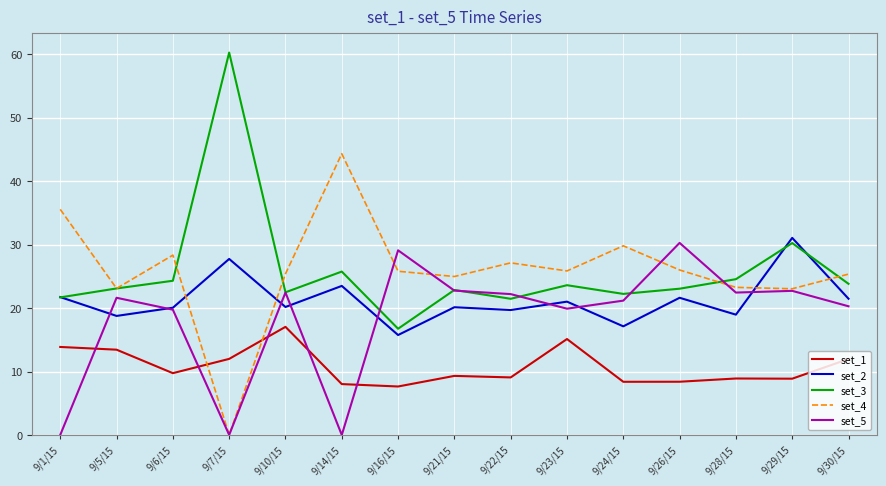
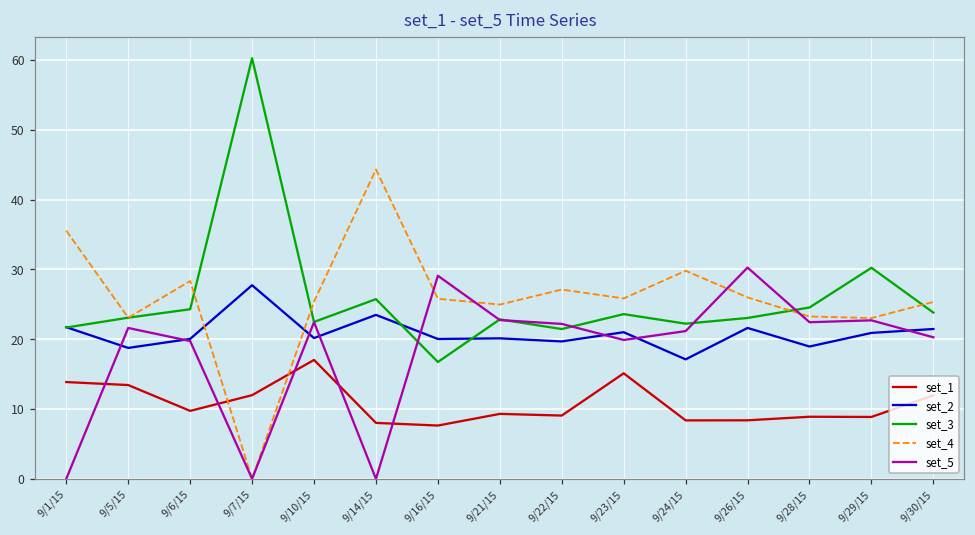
  {
    "set_1": {
      "9/1/15": 14,
      "9/5/15": 13,
      "9/6/15": 10,
      "9/7/15": 12,
      "9/10/15": 17,
      "9/14/15": 8,
      "9/16/15": 8,
      "9/21/15": 9,
      "9/22/15": 9,
      "9/23/15": 15,
      "9/24/15": 8,
      "9/26/15": 8,
      "9/28/15": 9,
      "9/29/15": 9
    },
    "set_2": {
      "9/5/15": 19,
      "9/7/15": 28,
      "9/10/15": 20,
      "9/14/15": 23,
-     "9/16/15": 16,
+     "9/16/15": 20,
      "9/21/15": 20,
      "9/22/15": 20,
      "9/23/15": 21,
      "9/24/15": 17,
      "9/26/15": 22,
      "9/28/15": 19,
-     "9/29/15": 31,
+     "9/29/15": 21,
      "9/30/15": 21
    },
    "set_3": {
      "9/6/15": 24,
      "9/7/15": 60,
      "9/14/15": 26,
      "9/16/15": 17,
      "9/22/15": 21,
      "9/23/15": 24,
      "9/24/15": 22,
      "9/26/15": 23,
      "9/28/15": 25,
      "9/29/15": 30,
      "9/30/15": 24
    },
    "set_4": {
      "9/1/15": 36,
      "9/6/15": 28,
      "9/10/15": 25,
      "9/14/15": 44,
      "9/16/15": 26,
      "9/21/15": 25,
      "9/22/15": 27,
      "9/23/15": 26,
      "9/24/15": 30,
      "9/26/15": 26,
      "9/28/15": 23,
      "9/30/15": 25
    },
    "set_5": {
      "9/1/15": 0,
      "9/5/15": 22,
      "9/14/15": 0,
      "9/16/15": 29,
      "9/22/15": 22,
      "9/23/15": 20,
      "9/24/15": 21,
      "9/26/15": 30,
      "9/28/15": 22,
      "9/30/15": 20
    }
  }
